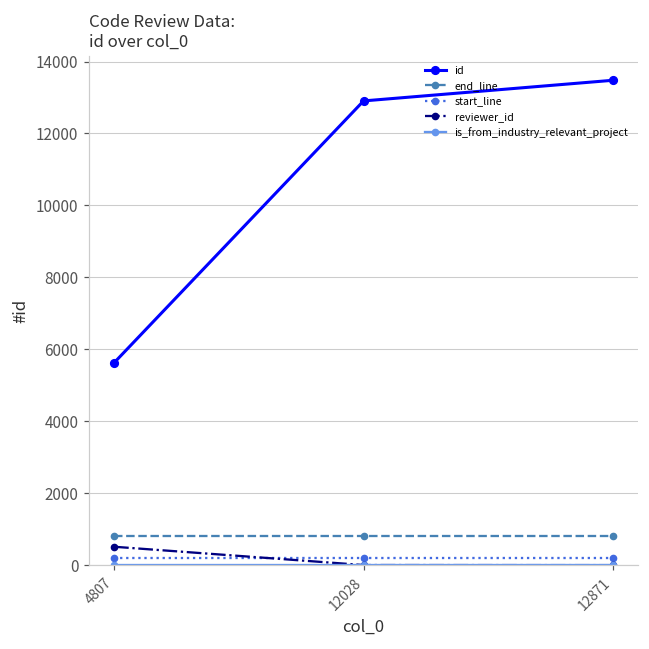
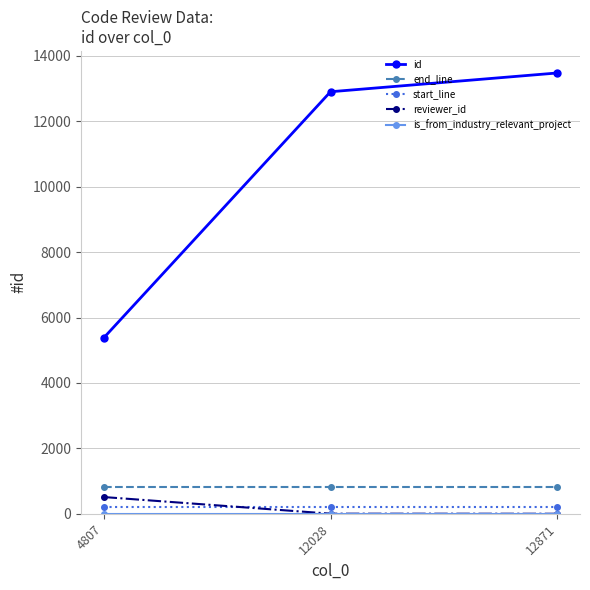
  {
    "id": {
-     "4807": 5600,
+     "4807": 5400,
      "12028": 12900,
      "12871": 13500
    },
    "reviewer_id": {
      "4807": 500
    }
  }
